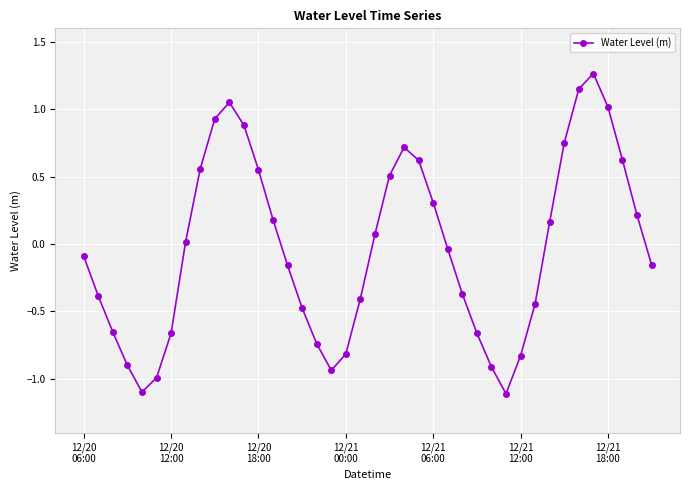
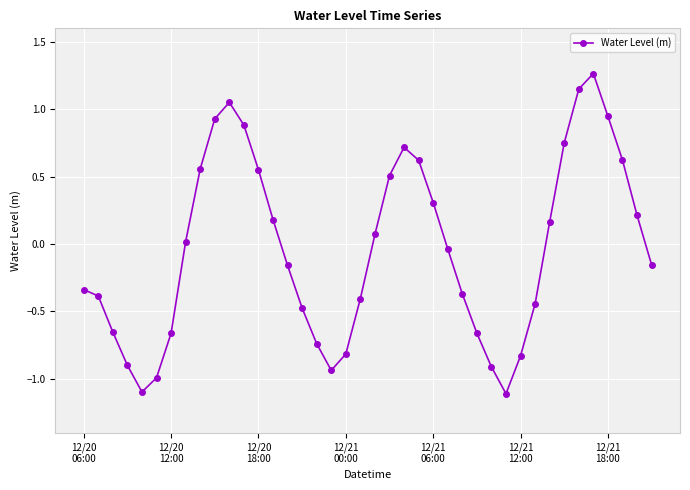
  {
-   "12/20 06:00": -0.09,
+   "12/20 06:00": -0.34,
    "12/20 12:00": -0.66,
    "12/20 18:00": 0.55,
    "12/21 00:00": -0.82,
    "12/21 06:00": 0.31,
    "12/21 12:00": -0.83,
-   "12/21 18:00": 1.02
+   "12/21 18:00": 0.95
  }
